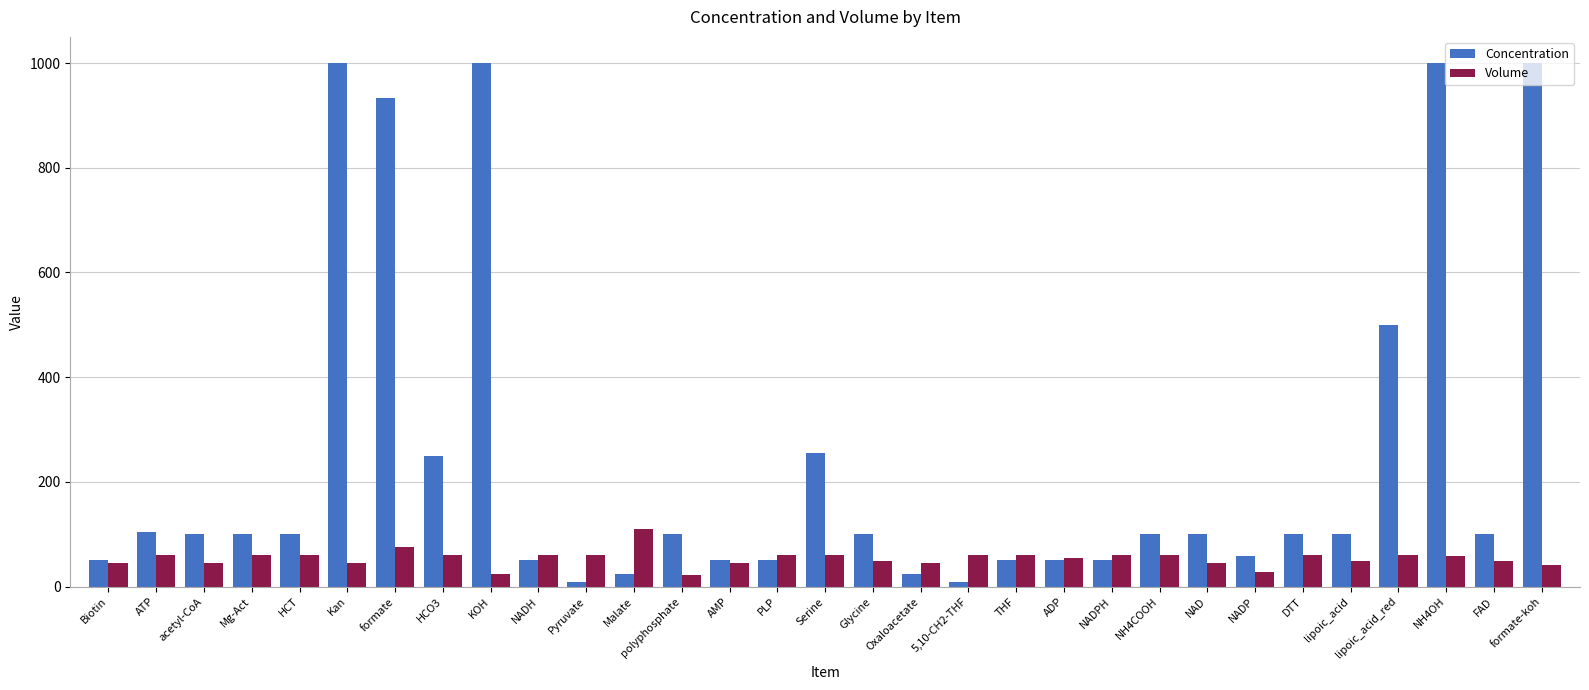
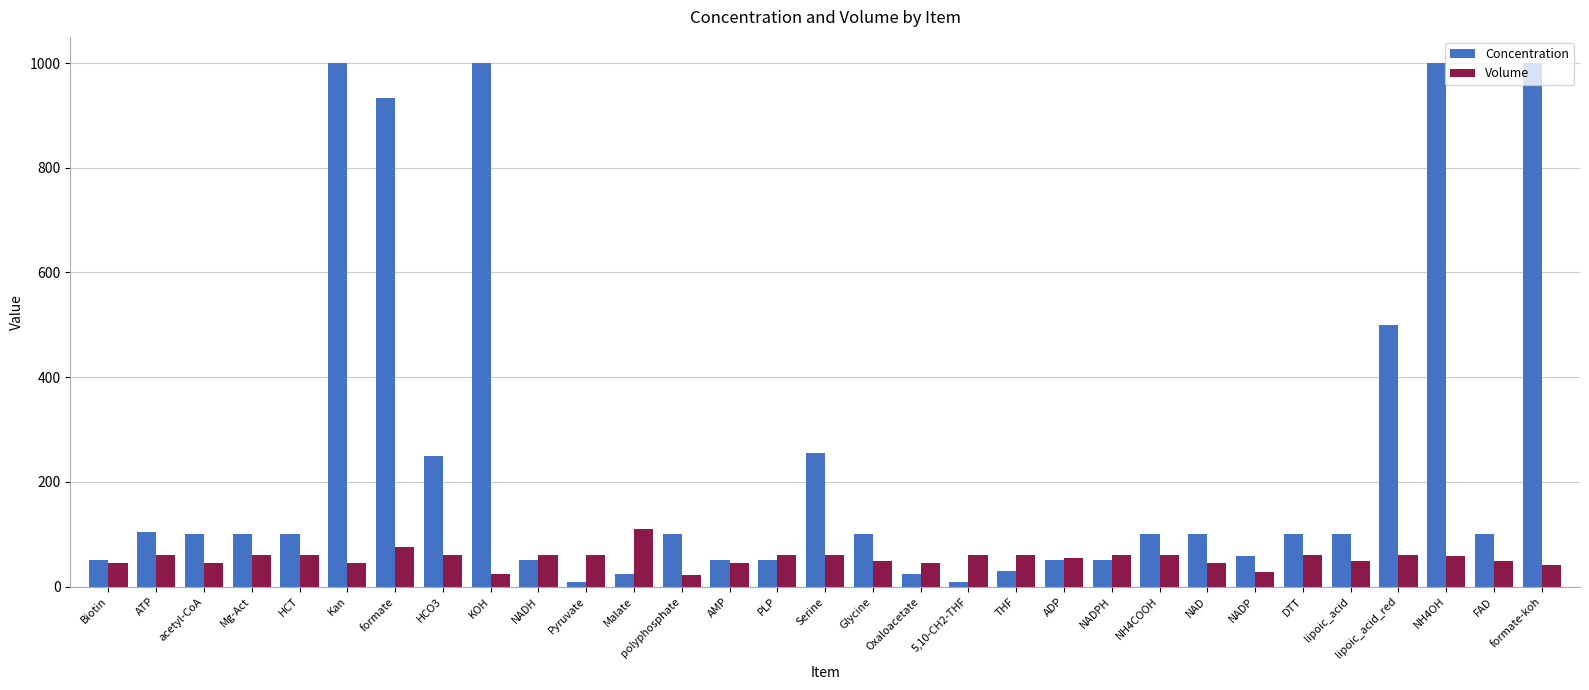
  {
    "Concentration": {
      "Biotin": 50,
      "ATP": 110,
      "acetyl-CoA": 100,
      "Mg-Act": 100,
      "HCT": 100,
      "Kan": 1000,
      "formate": 930,
      "HCO3": 250,
      "KOH": 1000,
      "NADH": 50,
      "Pyruvate": 10,
      "Malate": 30,
      "polyphosphate": 100,
      "AMP": 50,
      "PLP": 50,
      "Serine": 260,
      "Glycine": 100,
      "Oxaloacetate": 30,
      "5,10-CH2-THF": 10,
-     "THF": 50,
+     "THF": 30,
      "ADP": 50,
      "NADPH": 50,
      "NH4COOH": 100,
      "NAD": 100,
      "NADP": 60,
      "DTT": 100,
      "lipoic_acid": 100,
      "lipoic_acid_red": 500,
      "NH4OH": 1000,
      "FAD": 100
    },
    "Volume": {
      "Biotin": 50,
      "ATP": 60,
      "acetyl-CoA": 50,
      "Mg-Act": 60,
      "HCT": 60,
      "Kan": 50,
      "formate": 80,
      "HCO3": 60,
      "KOH": 20,
      "NADH": 60,
      "Pyruvate": 60,
      "Malate": 110,
      "polyphosphate": 20,
      "AMP": 50,
      "PLP": 60,
      "Serine": 60,
      "Glycine": 50,
      "Oxaloacetate": 50,
      "5,10-CH2-THF": 60,
      "THF": 60,
      "ADP": 60,
      "NADPH": 60,
      "NH4COOH": 60,
      "NAD": 50,
      "NADP": 30,
      "DTT": 60,
      "lipoic_acid": 50,
      "lipoic_acid_red": 60,
      "NH4OH": 60,
      "FAD": 50,
      "formate-koh": 40
    }
  }
